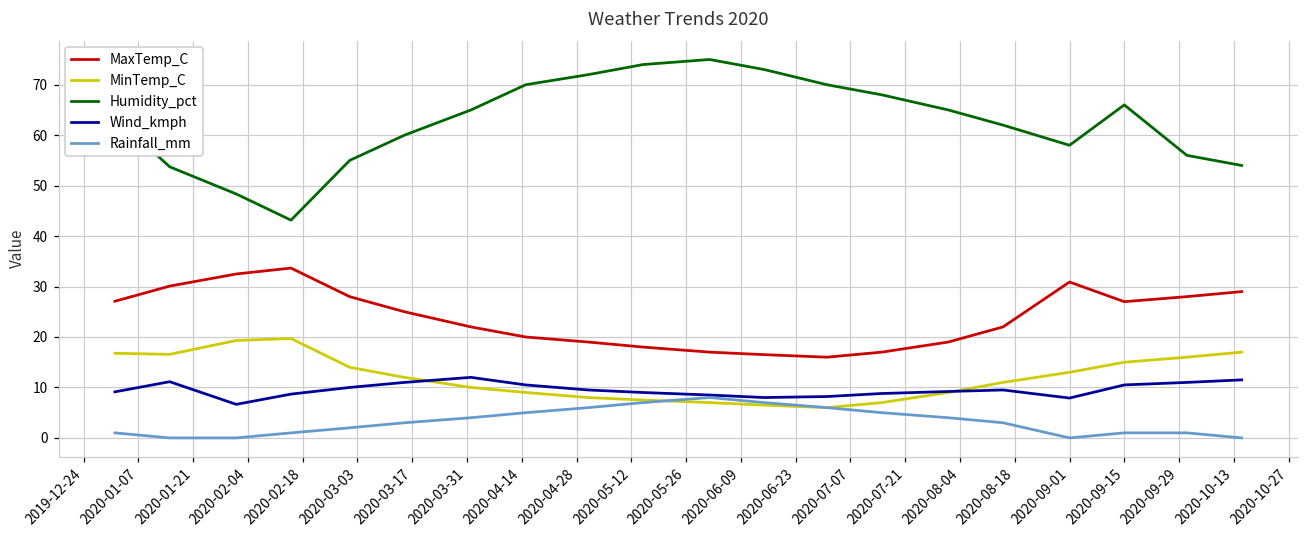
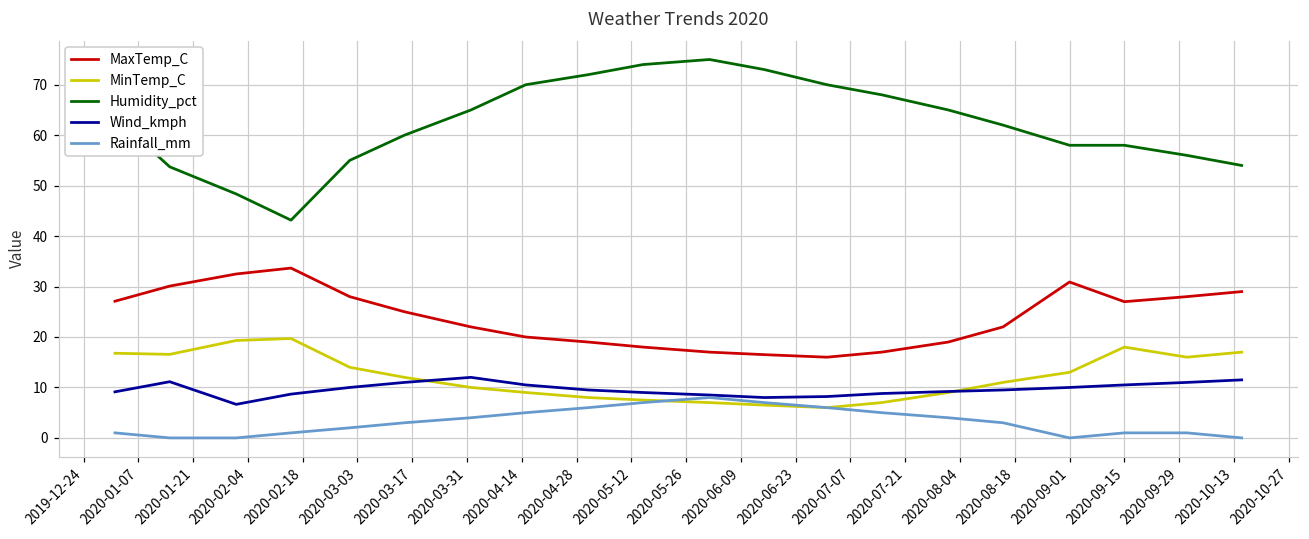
  {
    "MaxTemp_C": {
      "2020-09-01": 31,
      "2020-09-15": 27
    },
    "MinTemp_C": {
      "2020-09-01": 13,
-     "2020-09-15": 15
+     "2020-09-15": 18
    },
    "Humidity_pct": {
      "2020-09-01": 58,
-     "2020-09-15": 66
+     "2020-09-15": 58
    },
    "Wind_kmph": {
-     "2020-09-01": 8,
+     "2020-09-01": 10,
      "2020-09-15": 11
    },
    "Rainfall_mm": {
      "2020-09-01": 0,
      "2020-09-15": 1
    }
  }
